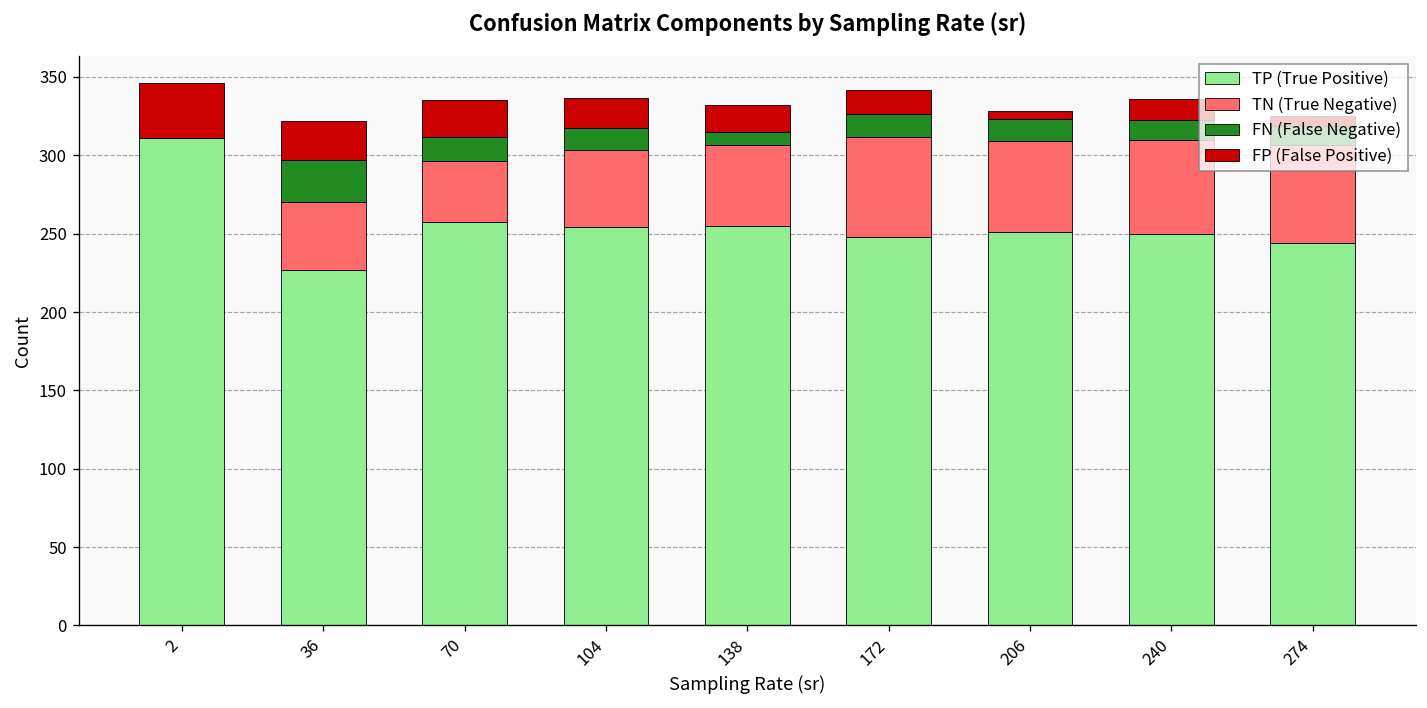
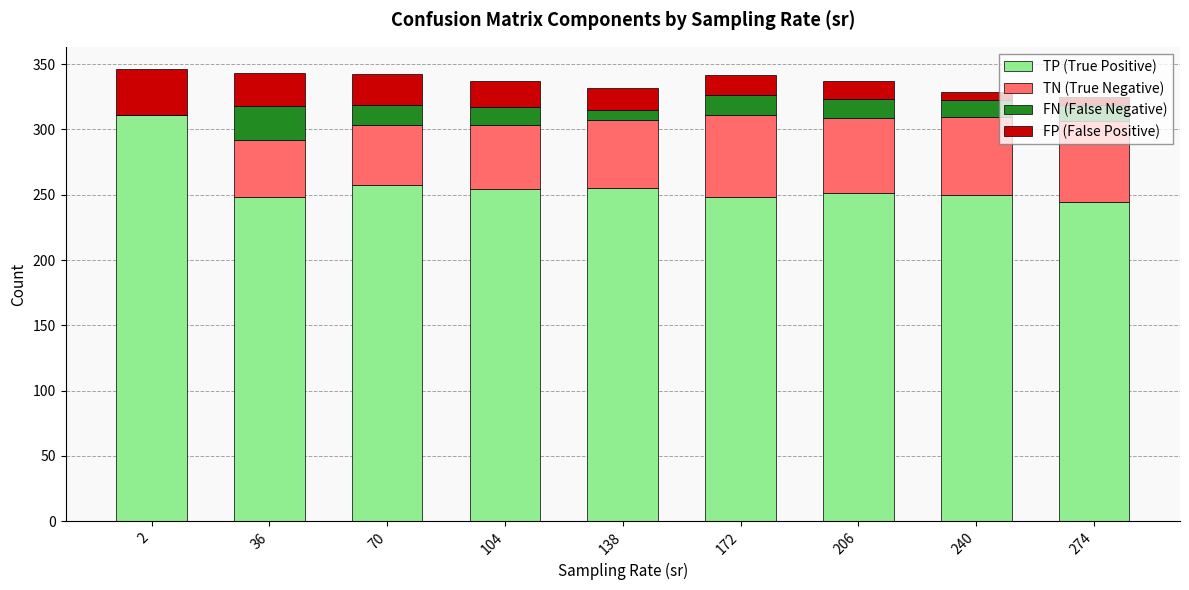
  {
    "TP (True Positive)": {
      "2": 311,
-     "36": 227,
+     "36": 248,
      "70": 258,
      "104": 254,
      "138": 255,
      "172": 248,
      "206": 251,
      "240": 250,
      "274": 244
    },
    "TN (True Negative)": {
      "2": 0,
      "36": 44,
-     "70": 39,
+     "70": 46,
      "104": 50,
      "138": 52,
      "172": 63,
      "206": 58,
      "240": 60
    },
    "FN (False Negative)": {
      "2": 0,
      "36": 26,
      "70": 16,
      "104": 14,
      "138": 8,
      "172": 15,
      "206": 14,
      "240": 13
    },
    "FP (False Positive)": {
      "2": 35,
      "36": 25,
      "70": 23,
      "104": 20,
      "138": 17,
      "172": 15,
-     "206": 5,
-     "240": 14
+     "206": 14,
+     "240": 6
    }
  }
